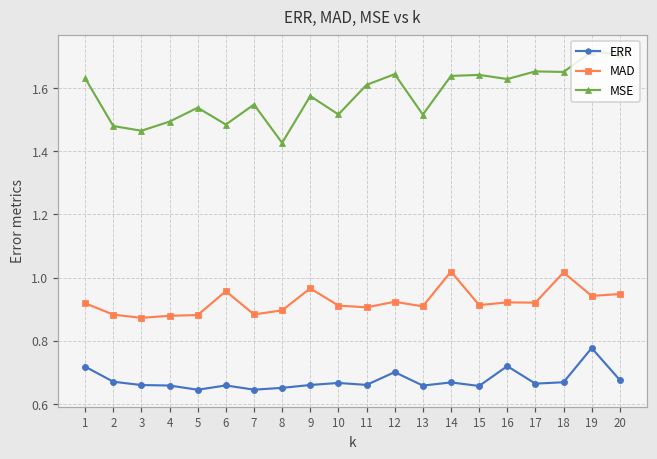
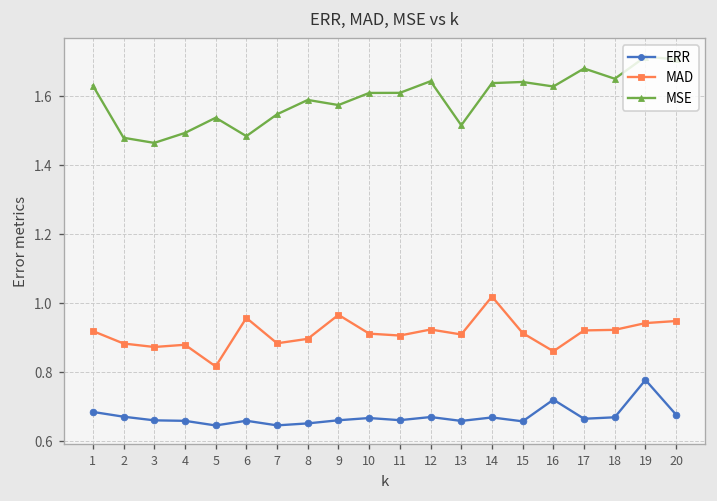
  {
    "ERR": {
-     "1": 0.72,
+     "1": 0.68,
      "2": 0.67,
      "3": 0.66,
      "4": 0.66,
      "5": 0.65,
      "6": 0.66,
      "7": 0.65,
      "8": 0.65,
      "9": 0.66,
      "10": 0.67,
      "11": 0.66,
-     "12": 0.70,
+     "12": 0.67,
      "13": 0.66,
      "14": 0.67,
      "15": 0.66,
      "16": 0.72,
      "17": 0.66,
      "18": 0.67,
      "19": 0.78,
      "20": 0.68
    },
    "MAD": {
      "1": 0.92,
      "2": 0.88,
      "3": 0.87,
      "4": 0.88,
-     "5": 0.88,
+     "5": 0.82,
      "6": 0.96,
      "7": 0.88,
      "8": 0.90,
      "9": 0.97,
      "10": 0.91,
      "11": 0.91,
      "12": 0.92,
      "13": 0.91,
      "14": 1.02,
      "15": 0.91,
-     "16": 0.92,
+     "16": 0.86,
      "17": 0.92,
-     "18": 1.02,
+     "18": 0.92,
      "19": 0.94,
      "20": 0.95
    },
    "MSE": {
      "1": 1.63,
      "2": 1.48,
      "3": 1.46,
      "4": 1.49,
      "5": 1.54,
      "6": 1.48,
      "7": 1.55,
-     "8": 1.43,
+     "8": 1.59,
      "9": 1.57,
-     "10": 1.52,
+     "10": 1.61,
      "11": 1.61,
      "12": 1.64,
      "13": 1.52,
      "14": 1.64,
      "15": 1.64,
      "16": 1.63,
-     "17": 1.65,
+     "17": 1.68,
      "18": 1.65
    }
  }
